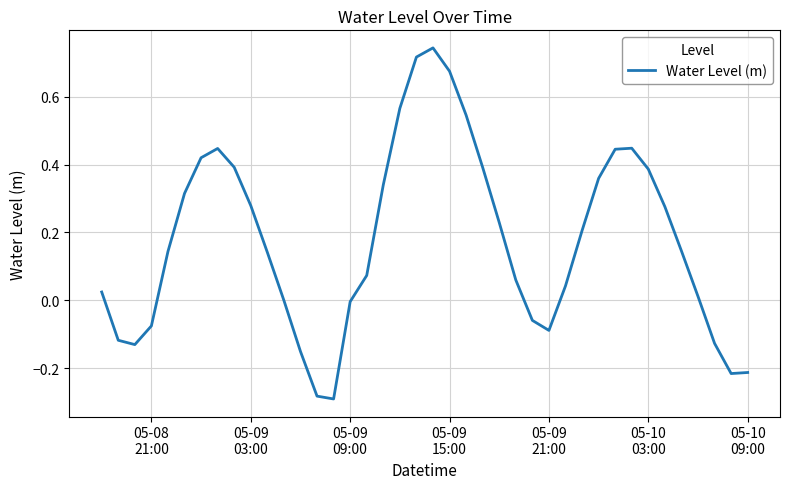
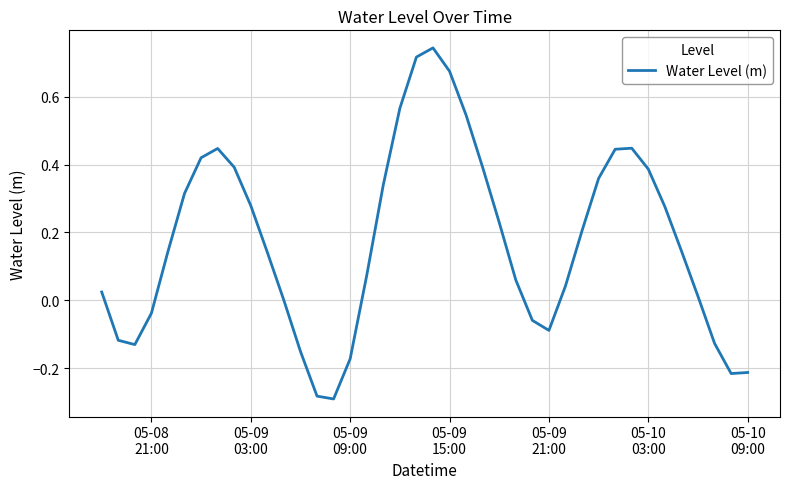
  {
-   "05-08 21:00": -0.08,
+   "05-08 21:00": -0.04,
    "05-09 03:00": 0.28,
-   "05-09 09:00": 0.00,
+   "05-09 09:00": -0.17,
    "05-09 15:00": 0.67,
    "05-09 21:00": -0.09,
    "05-10 03:00": 0.39,
    "05-10 09:00": -0.21
  }
